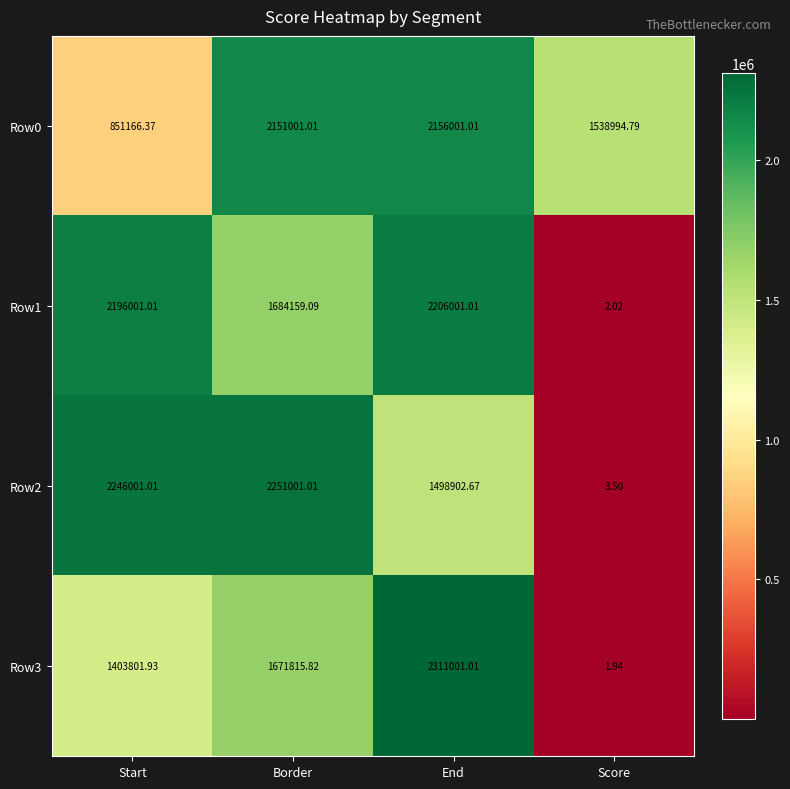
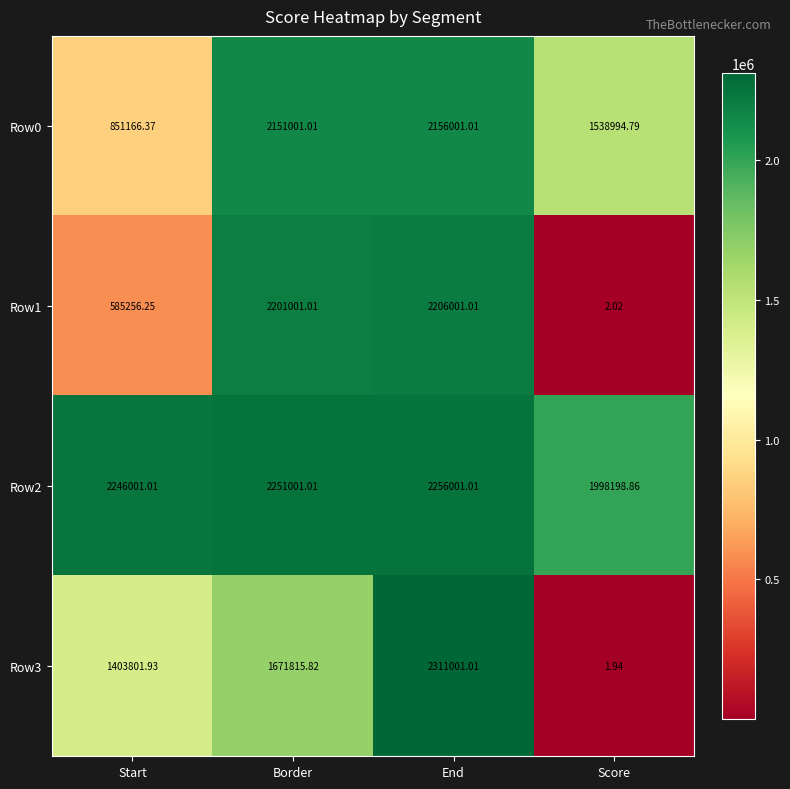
  {
    "Row0": {
      "Start": 851166.37,
      "Border": 2151001.01,
      "End": 2156001.01,
      "Score": 1538994.79
    },
    "Row1": {
-     "Start": 2196001.01,
-     "Border": 1684159.09,
+     "Start": 585256.25,
+     "Border": 2201001.01,
      "End": 2206001.01,
      "Score": 2.02
    },
    "Row2": {
      "Start": 2246001.01,
      "Border": 2251001.01,
-     "End": 1498902.67,
-     "Score": 3.50
+     "End": 2256001.01,
+     "Score": 1998198.86
    },
    "Row3": {
      "Start": 1403801.93,
      "Border": 1671815.82,
      "End": 2311001.01,
      "Score": 1.94
    }
  }
